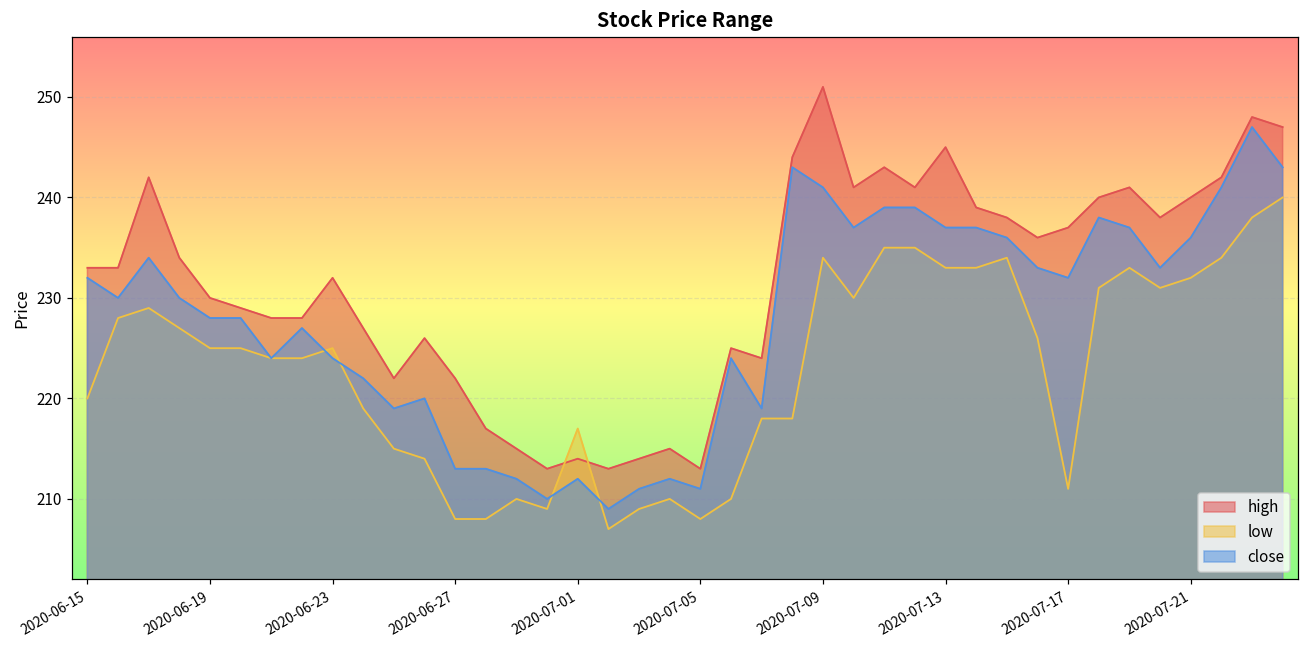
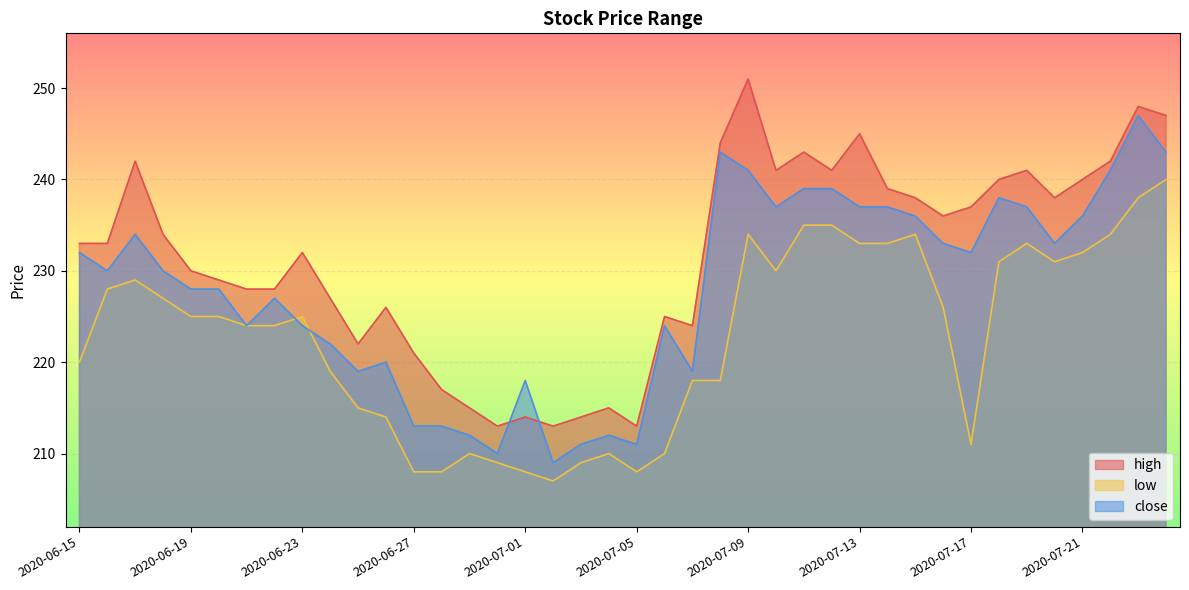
  {
    "high": {
      "2020-06-15": 233,
      "2020-06-19": 230,
      "2020-06-23": 232,
-     "2020-06-27": 222,
+     "2020-06-27": 221,
      "2020-07-01": 214,
      "2020-07-05": 213,
      "2020-07-09": 251,
      "2020-07-13": 245,
      "2020-07-17": 237,
      "2020-07-21": 240
    },
    "low": {
      "2020-06-15": 220,
      "2020-06-19": 225,
      "2020-06-23": 225,
      "2020-06-27": 208,
-     "2020-07-01": 217,
+     "2020-07-01": 208,
      "2020-07-05": 208,
      "2020-07-09": 234,
      "2020-07-13": 233,
      "2020-07-17": 211,
      "2020-07-21": 232
    },
    "close": {
      "2020-06-15": 232,
      "2020-06-19": 228,
      "2020-06-23": 224,
      "2020-06-27": 213,
-     "2020-07-01": 212,
+     "2020-07-01": 218,
      "2020-07-05": 211,
      "2020-07-09": 241,
      "2020-07-13": 237,
      "2020-07-17": 232,
      "2020-07-21": 236
    }
  }
